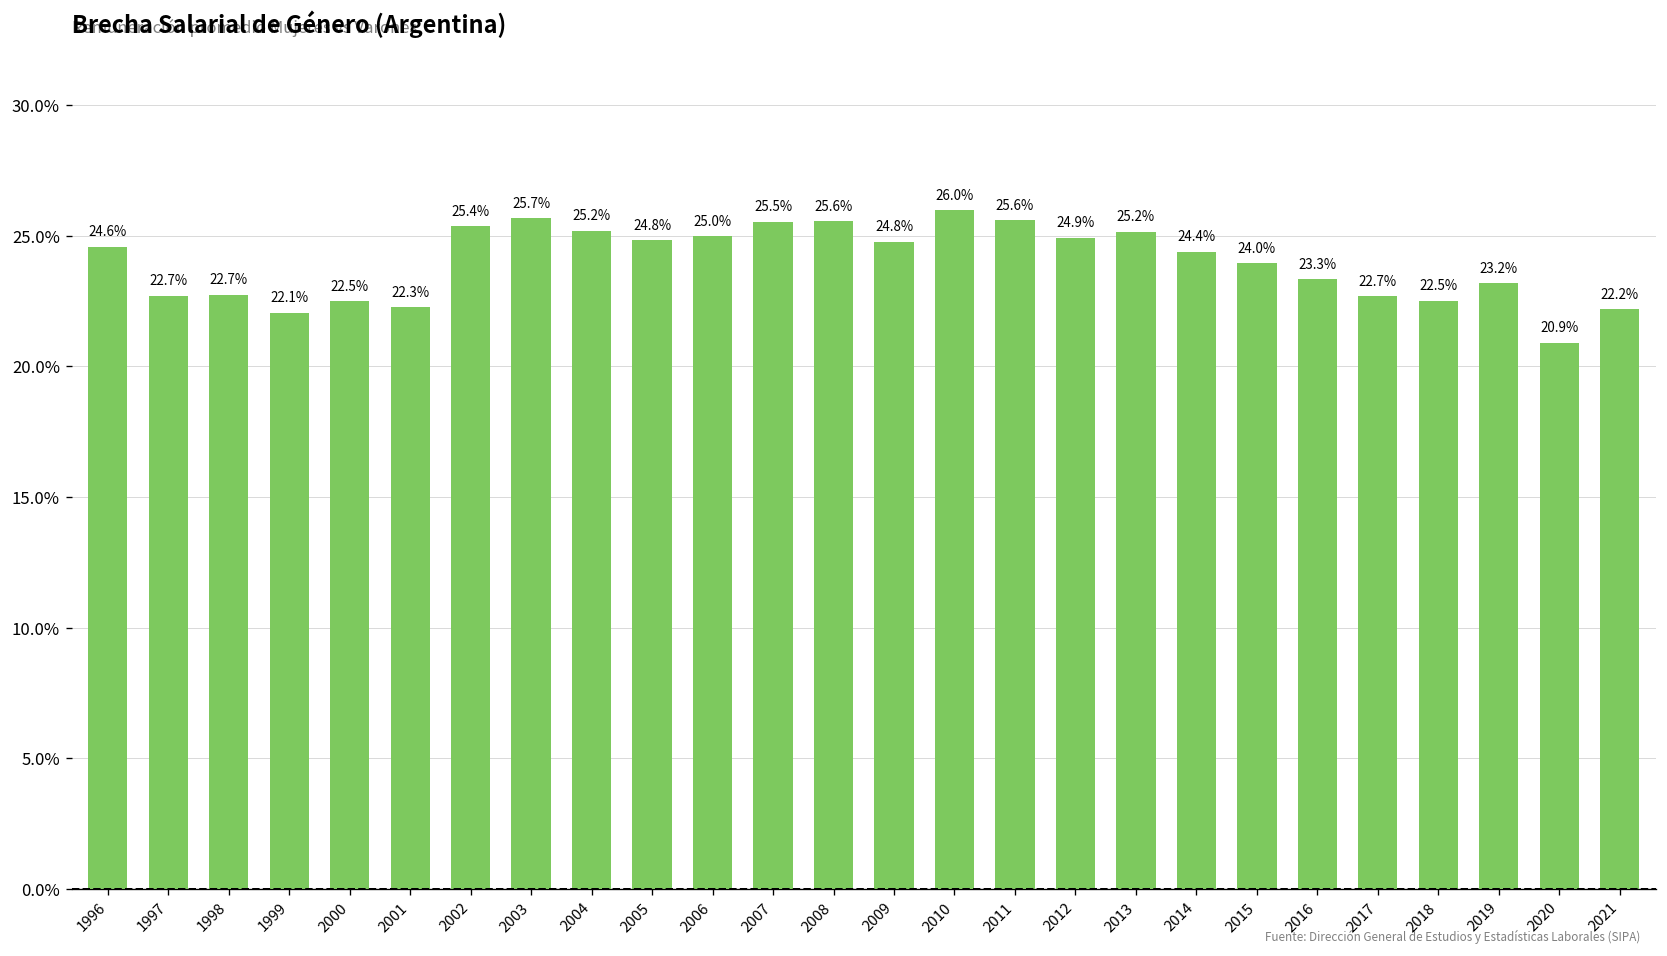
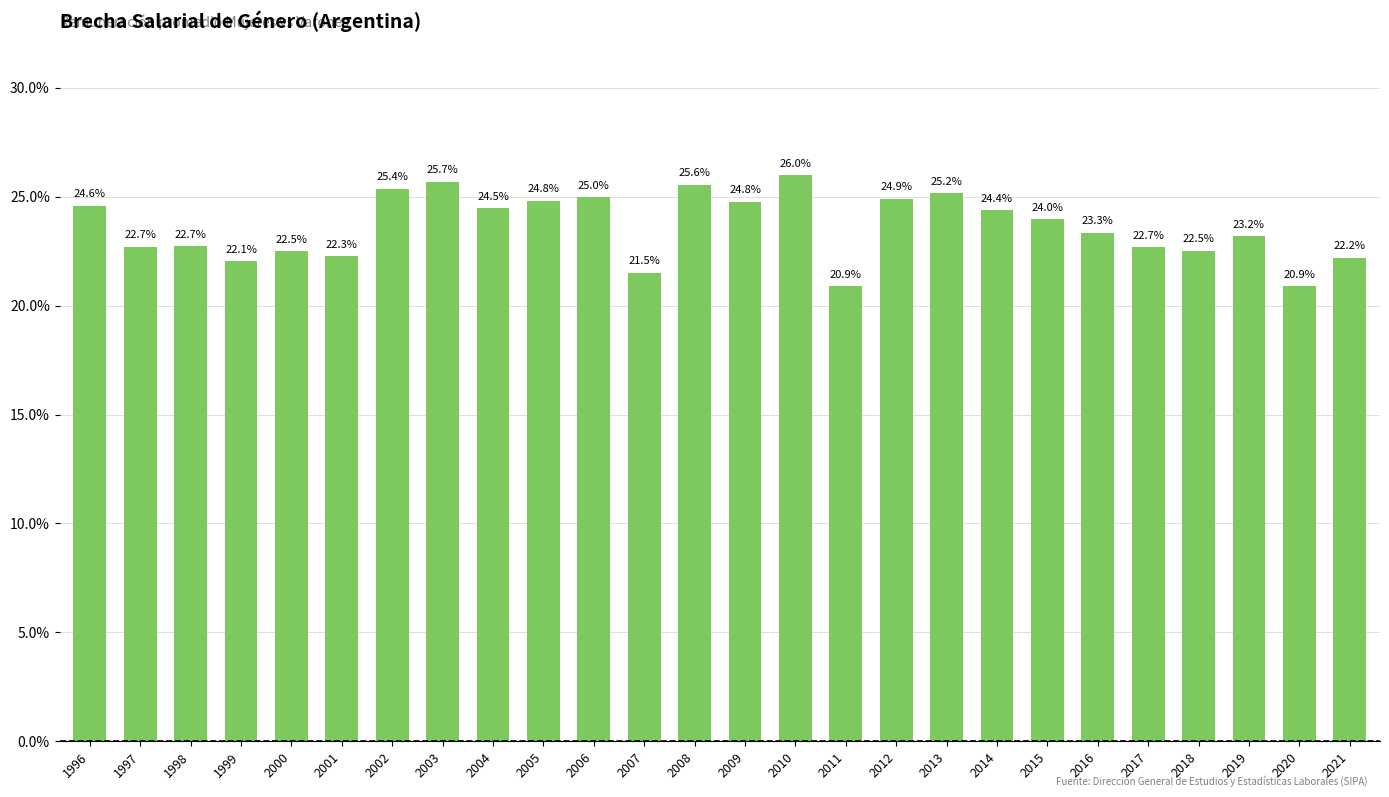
  {
    "1996": "24.6%",
    "1997": "22.7%",
    "1998": "22.7%",
    "1999": "22.1%",
    "2000": "22.5%",
    "2001": "22.3%",
    "2002": "25.4%",
    "2003": "25.7%",
-   "2004": "25.2%",
+   "2004": "24.5%",
    "2005": "24.8%",
    "2006": "25.0%",
-   "2007": "25.5%",
+   "2007": "21.5%",
    "2008": "25.6%",
    "2009": "24.8%",
    "2010": "26.0%",
-   "2011": "25.6%",
+   "2011": "20.9%",
    "2012": "24.9%",
    "2013": "25.2%",
    "2014": "24.4%",
    "2015": "24.0%",
    "2016": "23.3%",
    "2017": "22.7%",
    "2018": "22.5%",
    "2019": "23.2%",
    "2020": "20.9%",
    "2021": "22.2%"
  }
